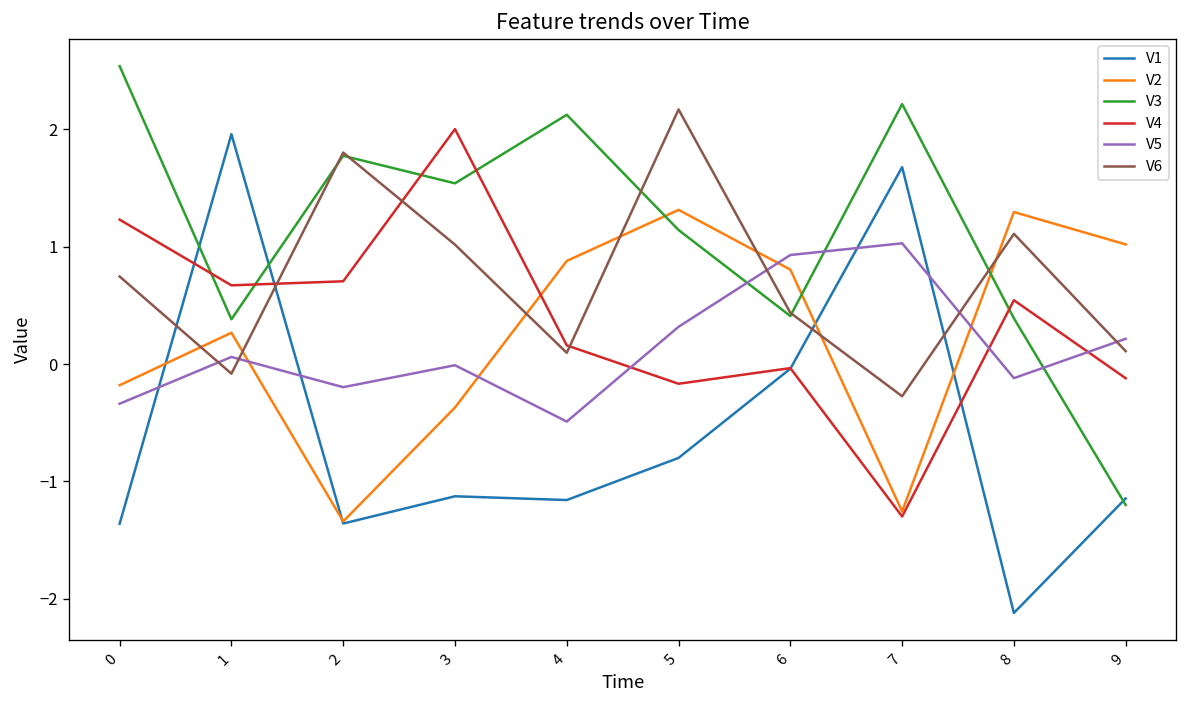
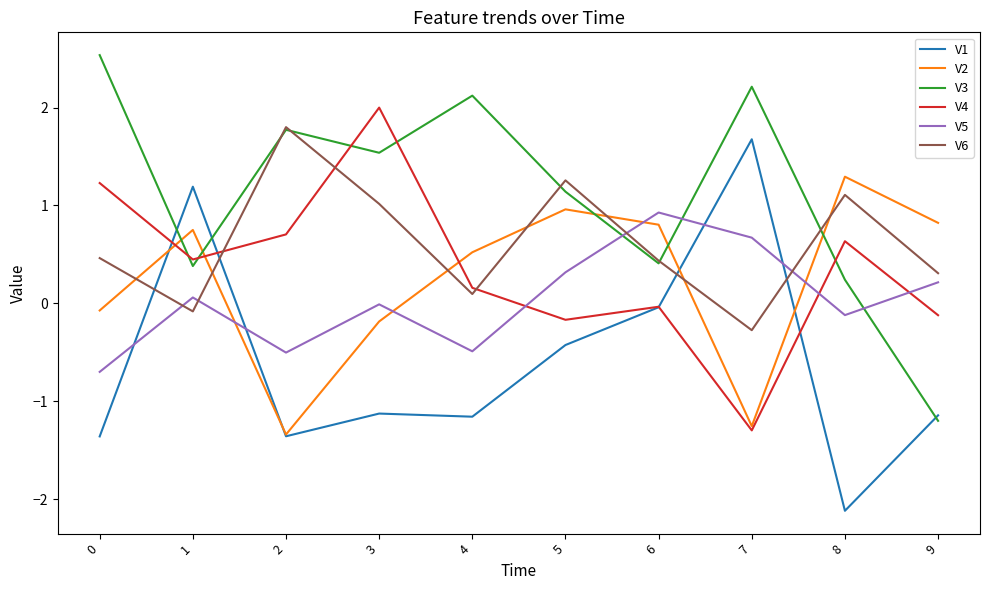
  {
    "V1": {
      "0": -1.4,
-     "1": 2.0,
+     "1": 1.2,
      "3": -1.1,
      "4": -1.2,
-     "5": -0.8,
+     "5": -0.4,
      "7": 1.7,
      "8": -2.1,
      "9": -1.1
    },
    "V2": {
-     "0": -0.2,
-     "1": 0.3,
-     "3": -0.4,
-     "4": 0.9,
-     "5": 1.3,
+     "0": -0.1,
+     "1": 0.8,
+     "3": -0.2,
+     "4": 0.5,
+     "5": 1.0,
      "6": 0.8,
      "7": -1.3,
      "8": 1.3,
-     "9": 1.0
+     "9": 0.8
    },
    "V3": {
      "0": 2.5,
      "1": 0.4,
      "2": 1.8,
      "3": 1.5,
      "4": 2.1,
      "5": 1.1,
      "6": 0.4,
      "7": 2.2,
-     "8": 0.4,
+     "8": 0.2,
      "9": -1.2
    },
    "V4": {
      "0": 1.2,
-     "1": 0.7,
+     "1": 0.4,
      "2": 0.7,
      "3": 2.0,
      "4": 0.2,
      "5": -0.2,
      "7": -1.3,
-     "8": 0.5,
+     "8": 0.6,
      "9": -0.1
    },
    "V5": {
-     "0": -0.3,
+     "0": -0.7,
      "1": 0.1,
-     "2": -0.2,
+     "2": -0.5,
      "3": 0.0,
      "4": -0.5,
      "5": 0.3,
      "6": 0.9,
-     "7": 1.0,
+     "7": 0.7,
      "8": -0.1,
      "9": 0.2
    },
    "V6": {
-     "0": 0.7,
+     "0": 0.5,
      "1": -0.1,
      "2": 1.8,
      "3": 1.0,
      "4": 0.1,
-     "5": 2.2,
+     "5": 1.3,
      "6": 0.4,
      "7": -0.3,
      "8": 1.1,
-     "9": 0.1
+     "9": 0.3
    }
  }
